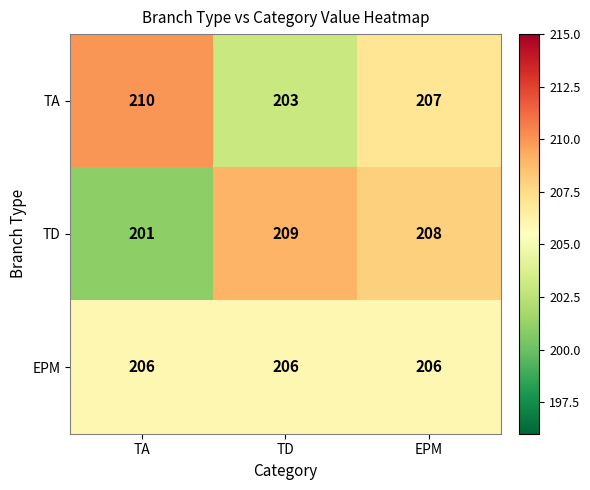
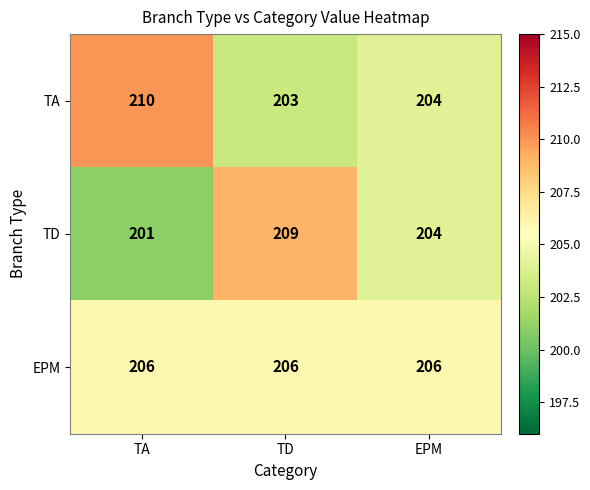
  {
    "TA": {
      "TA": 210,
      "TD": 203,
-     "EPM": 207
+     "EPM": 204
    },
    "TD": {
      "TA": 201,
      "TD": 209,
-     "EPM": 208
+     "EPM": 204
    },
    "EPM": {
      "TA": 206,
      "TD": 206,
      "EPM": 206
    }
  }
